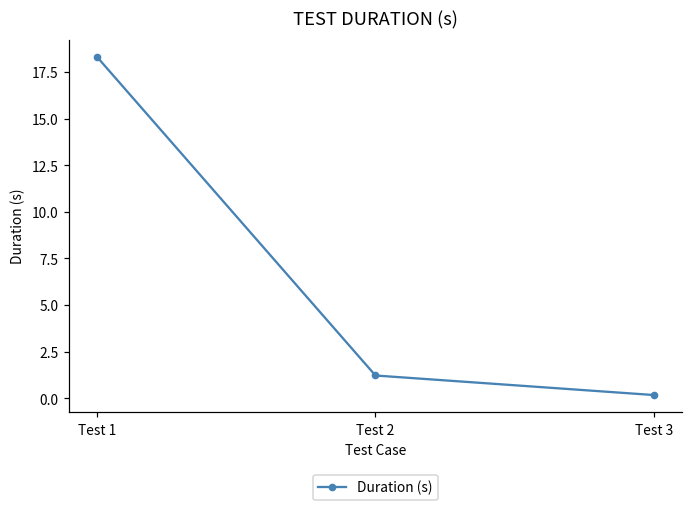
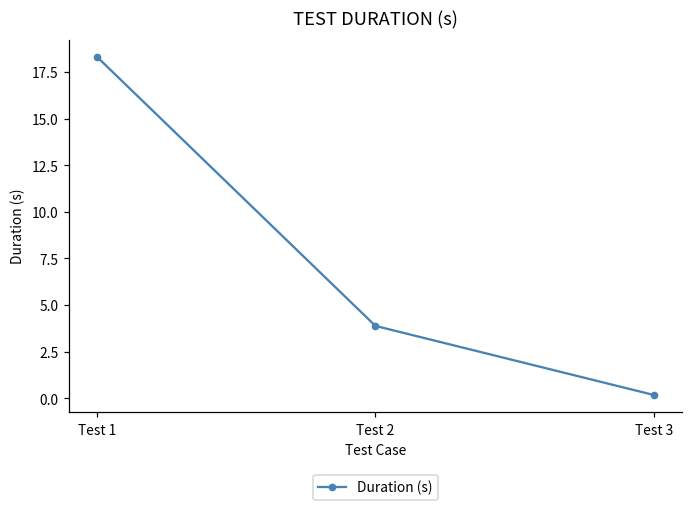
  {
    "Test 1": 18.3,
-   "Test 2": 1.2,
+   "Test 2": 3.9,
    "Test 3": 0.2
  }
